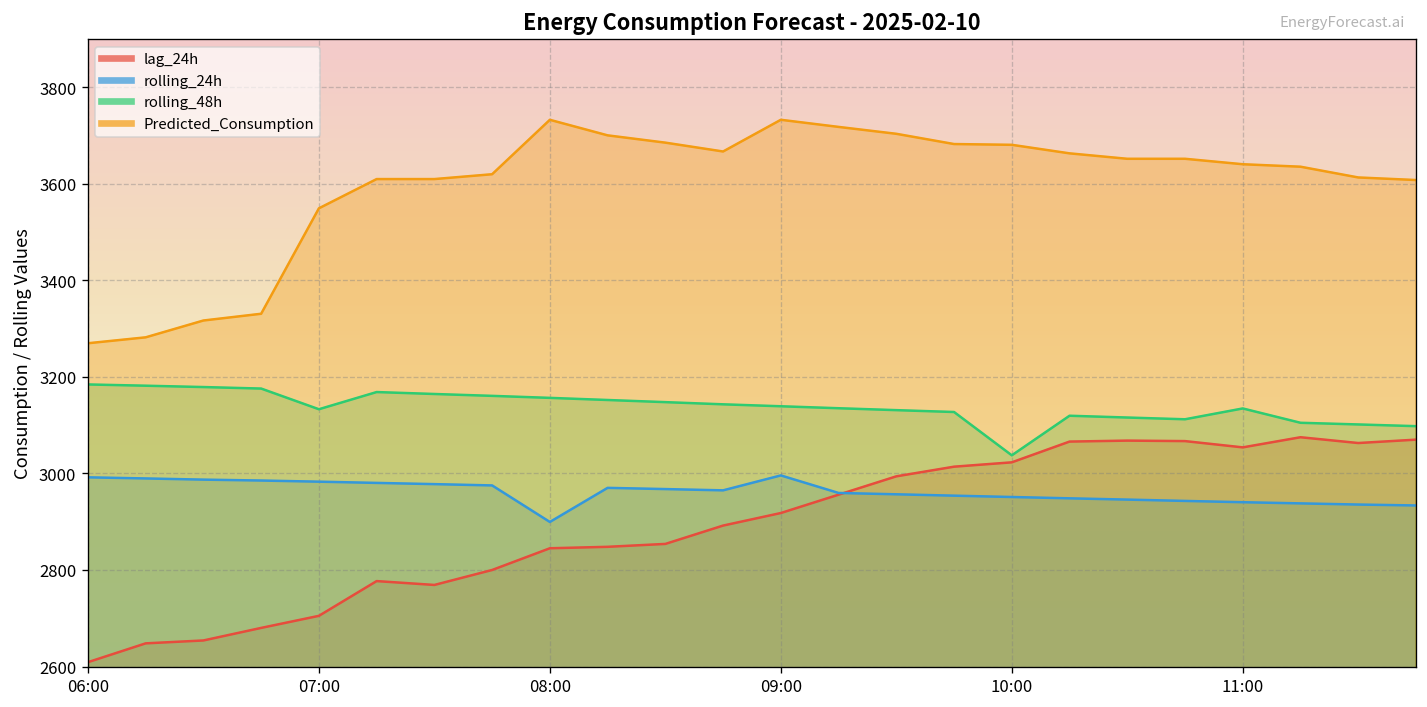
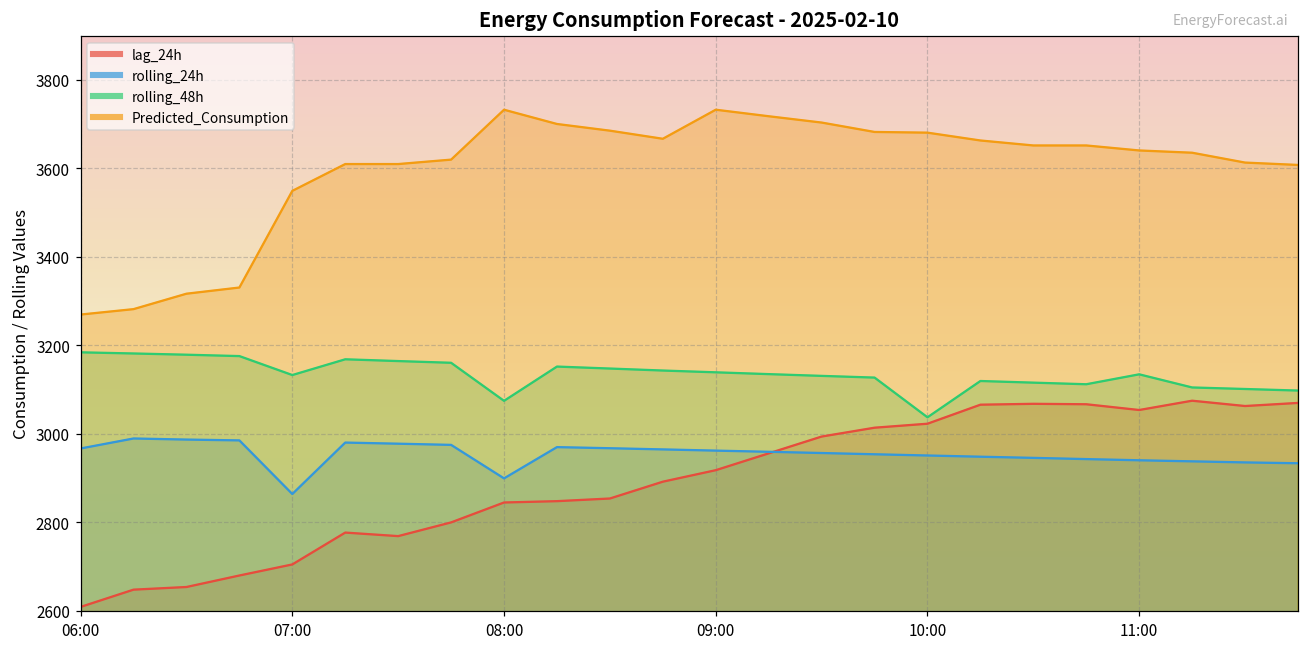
  {
    "rolling_24h": {
-     "06:00": 2990,
-     "07:00": 2980,
+     "06:00": 2970,
+     "07:00": 2860,
      "08:00": 2900,
-     "09:00": 3000,
+     "09:00": 2960,
      "10:00": 2950,
      "11:00": 2940
    },
    "rolling_48h": {
      "06:00": 3180,
      "07:00": 3130,
-     "08:00": 3160,
+     "08:00": 3070,
      "09:00": 3140,
      "10:00": 3040,
      "11:00": 3130
    }
  }
